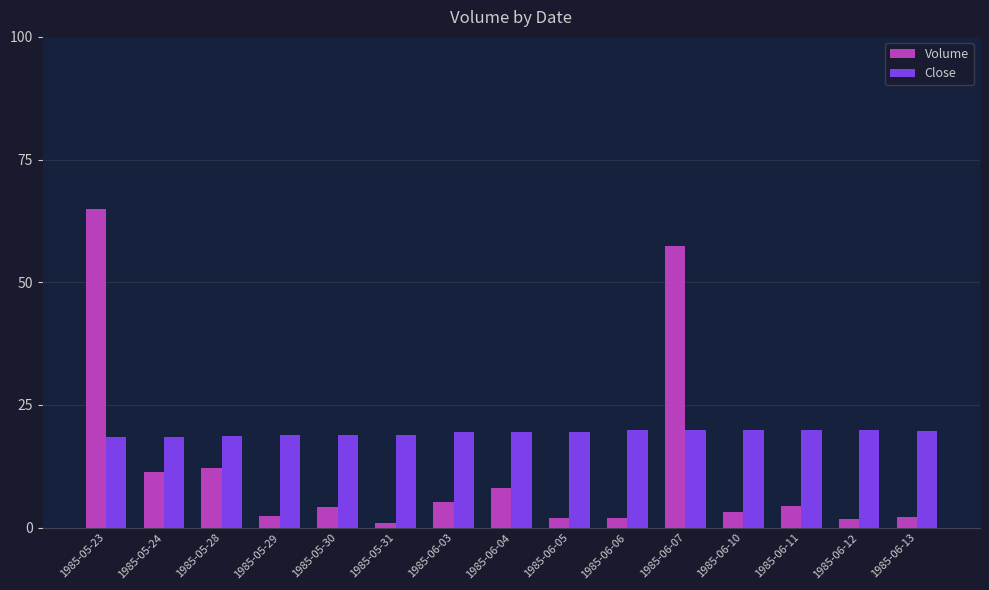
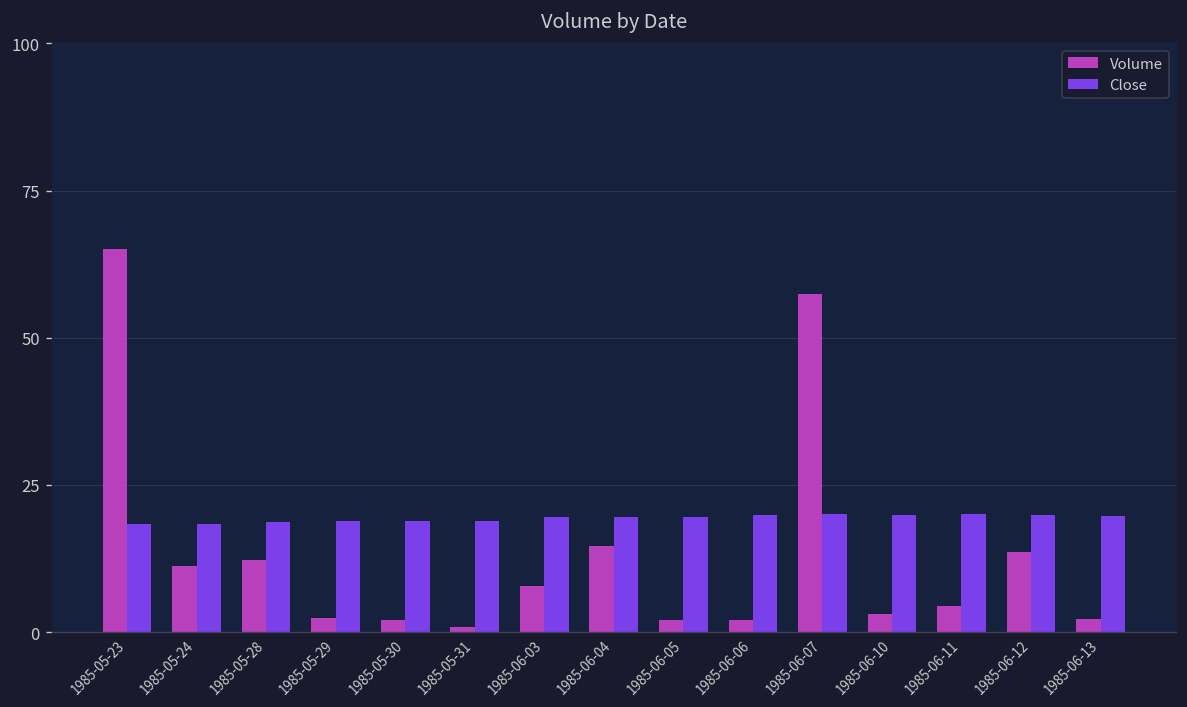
  {
    "Volume": {
      "1985-05-23": 65,
      "1985-05-24": 11,
      "1985-05-28": 12,
      "1985-05-29": 2,
-     "1985-05-30": 4,
+     "1985-05-30": 2,
      "1985-05-31": 1,
-     "1985-06-03": 5,
-     "1985-06-04": 8,
+     "1985-06-03": 8,
+     "1985-06-04": 15,
      "1985-06-05": 2,
      "1985-06-06": 2,
      "1985-06-07": 57,
      "1985-06-10": 3,
      "1985-06-11": 4,
-     "1985-06-12": 2,
+     "1985-06-12": 14,
      "1985-06-13": 2
    },
    "Close": {
      "1985-05-23": 18,
      "1985-05-24": 18,
      "1985-05-28": 19,
      "1985-05-29": 19,
      "1985-05-30": 19,
      "1985-05-31": 19,
      "1985-06-03": 20,
      "1985-06-04": 20,
      "1985-06-05": 20,
      "1985-06-06": 20,
      "1985-06-07": 20,
      "1985-06-10": 20,
      "1985-06-11": 20,
      "1985-06-12": 20,
      "1985-06-13": 20
    }
  }
